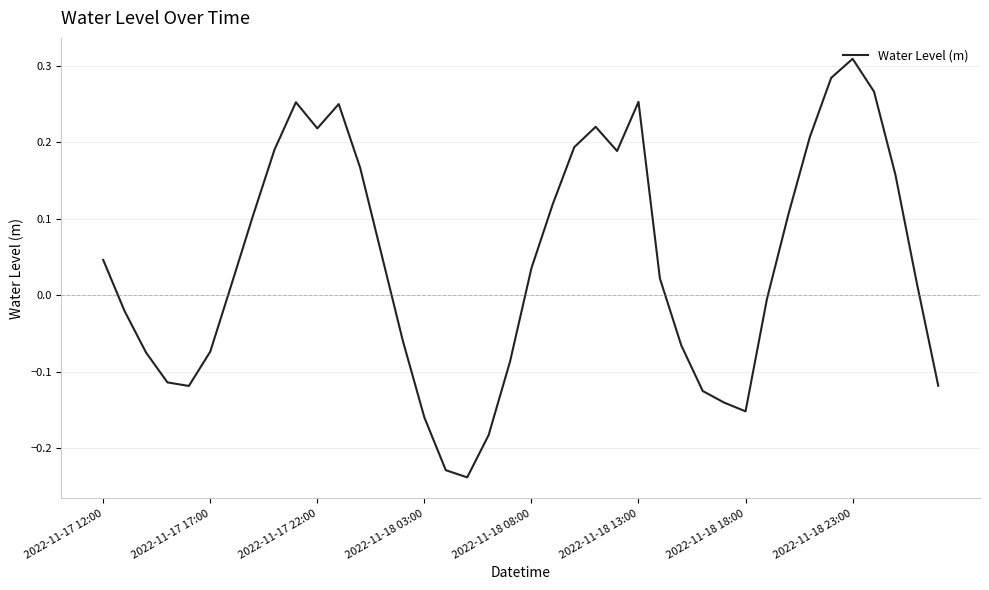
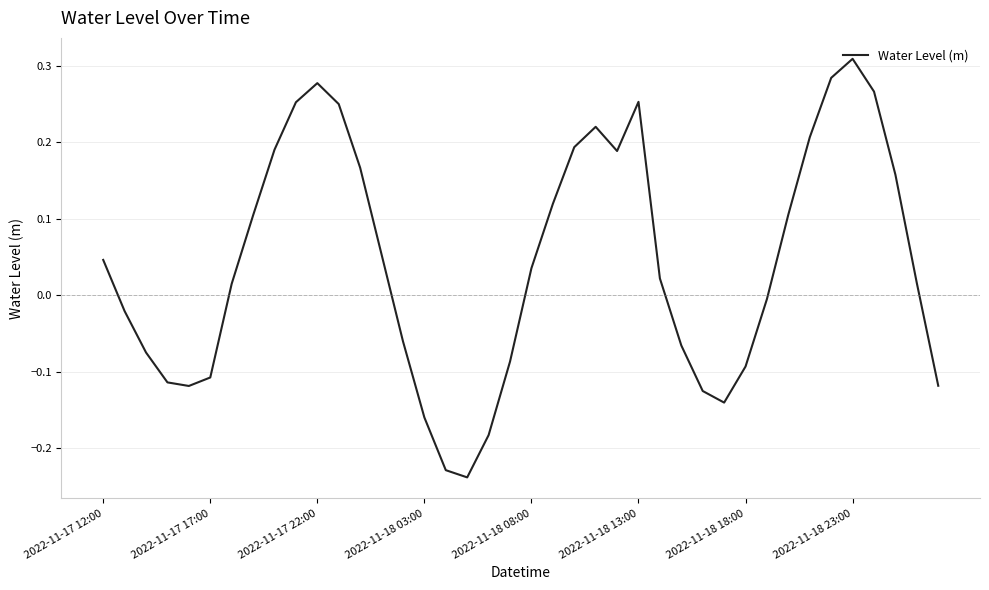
  {
    "2022-11-17 12:00": 0.05,
-   "2022-11-17 17:00": -0.07,
-   "2022-11-17 22:00": 0.22,
+   "2022-11-17 17:00": -0.11,
+   "2022-11-17 22:00": 0.28,
    "2022-11-18 03:00": -0.16,
    "2022-11-18 08:00": 0.04,
    "2022-11-18 13:00": 0.25,
-   "2022-11-18 18:00": -0.15,
+   "2022-11-18 18:00": -0.09,
    "2022-11-18 23:00": 0.31
  }
